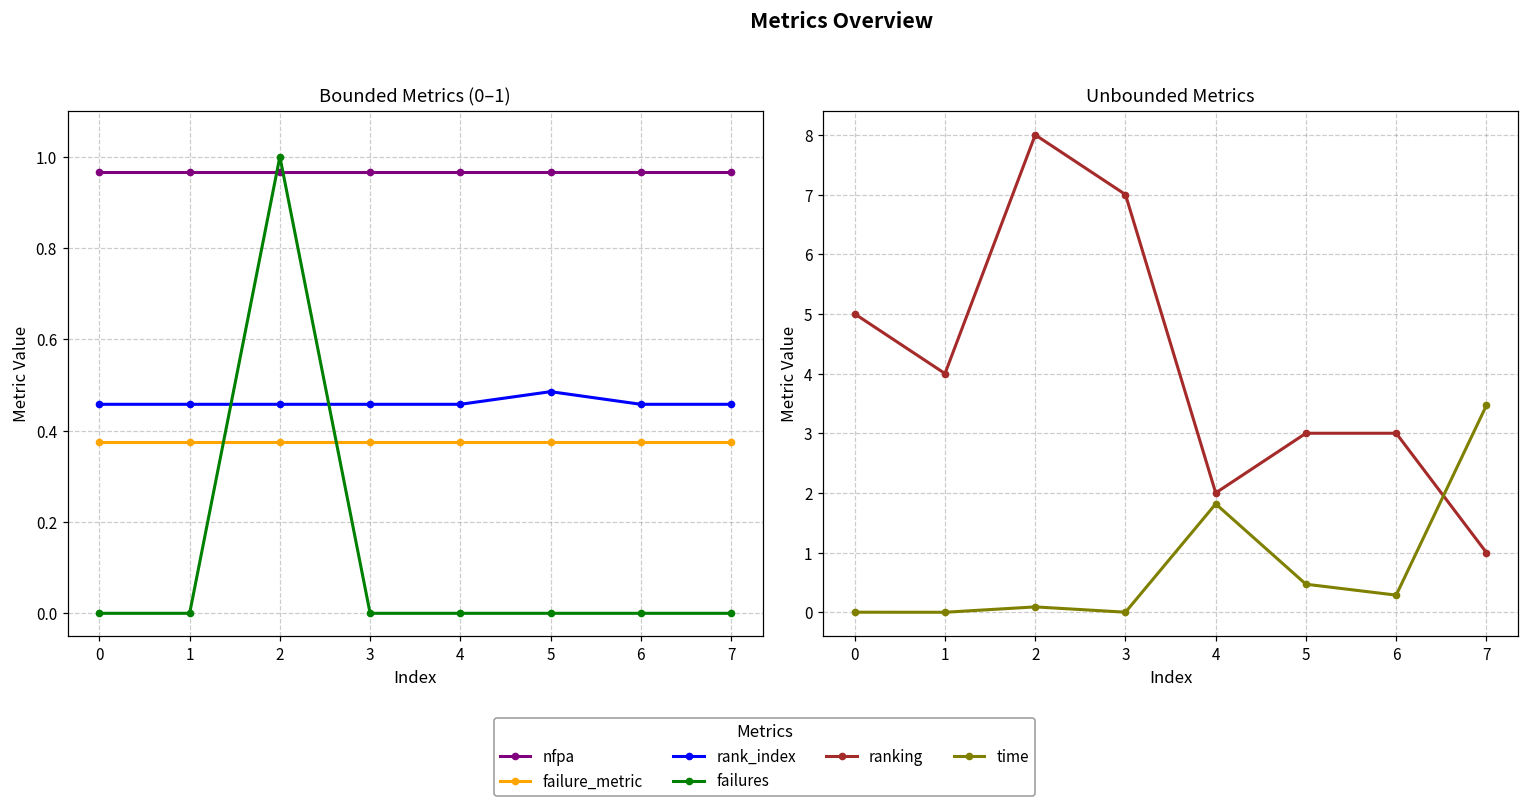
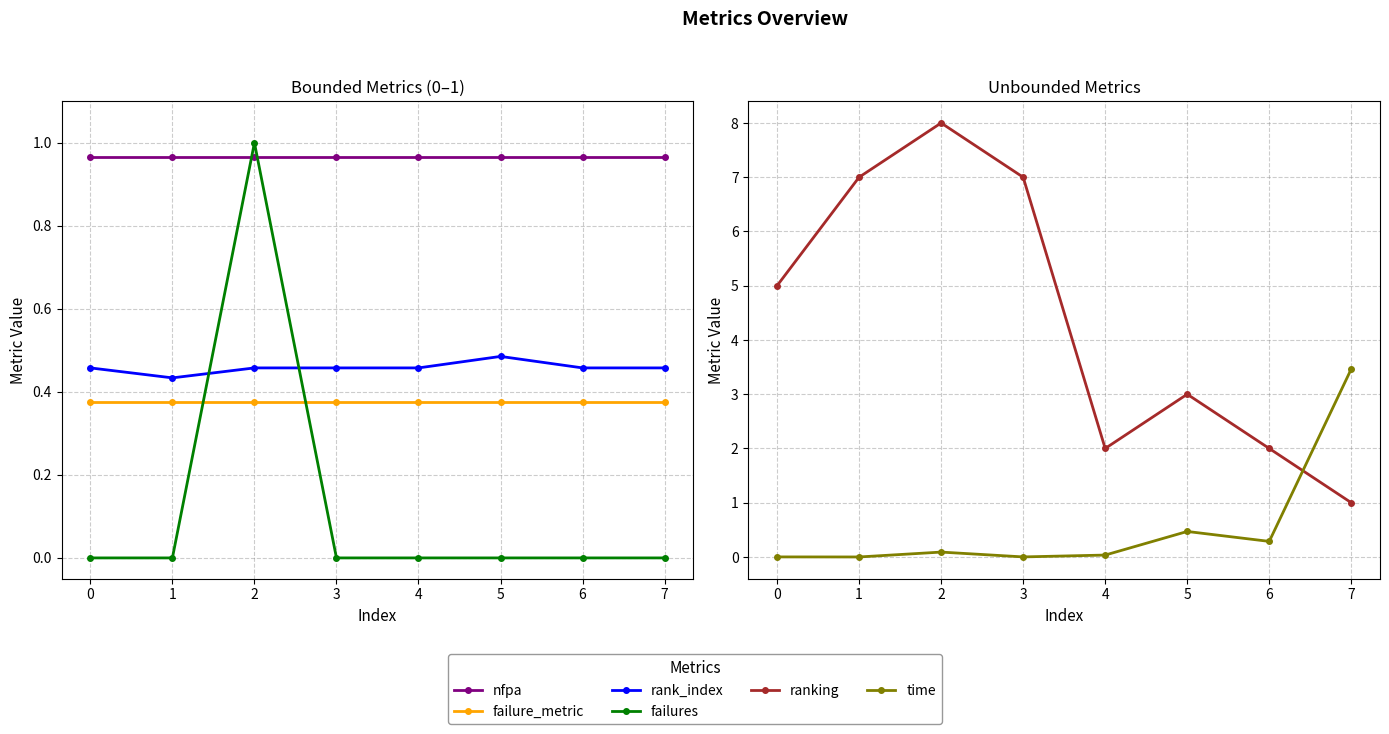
  {
    "Bounded Metrics (0–1)": {
      "nfpa": {
        "0": 0.97,
        "1": 0.97,
        "2": 0.97,
        "3": 0.97,
        "4": 0.97,
        "5": 0.97,
        "6": 0.97,
        "7": 0.97
      },
      "failure_metric": {
        "0": 0.38,
        "1": 0.38,
        "2": 0.38,
        "3": 0.38,
        "4": 0.38,
        "5": 0.38,
        "6": 0.38,
        "7": 0.38
      },
      "rank_index": {
        "0": 0.46,
-       "1": 0.46,
+       "1": 0.43,
        "2": 0.46,
        "3": 0.46,
        "4": 0.46,
        "5": 0.49,
        "6": 0.46,
        "7": 0.46
      },
      "failures": {
        "0": 0.00,
        "1": 0.00,
        "2": 1.00,
        "3": 0.00,
        "4": 0.00,
        "5": 0.00,
        "6": 0.00,
        "7": 0.00
      }
    },
    "Unbounded Metrics": {
      "ranking": {
        "0": 5,
-       "1": 4,
+       "1": 7,
        "2": 8,
        "3": 7,
        "4": 2,
        "5": 3,
-       "6": 3,
+       "6": 2,
        "7": 1
      },
      "time": {
        "0": 0.0,
        "1": 0.0,
        "2": 0.1,
        "3": 0.0,
-       "4": 1.8,
+       "4": 0.0,
        "5": 0.5,
        "6": 0.3,
        "7": 3.5
      }
    }
  }
